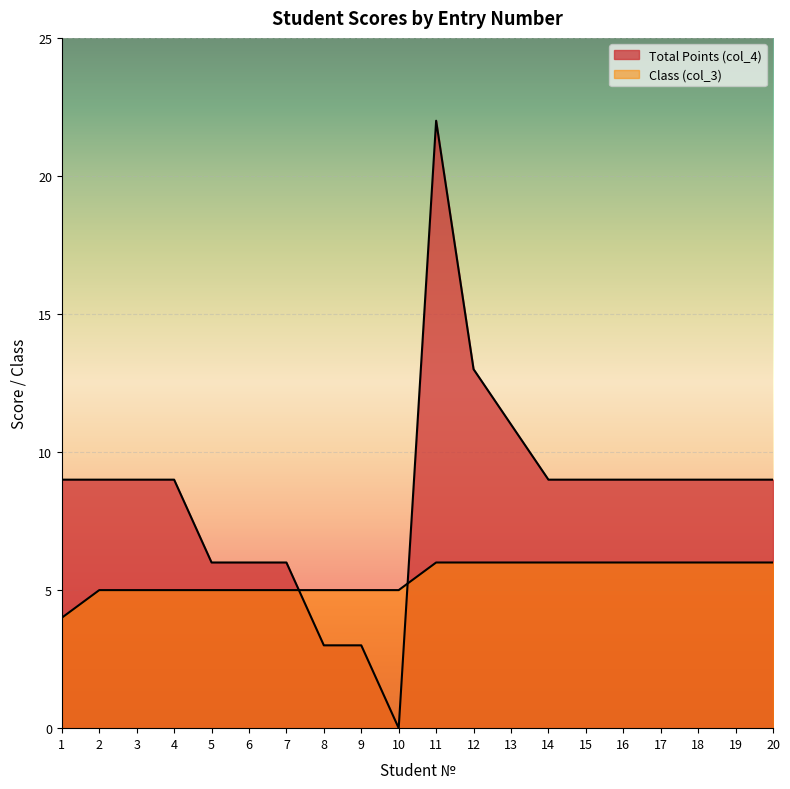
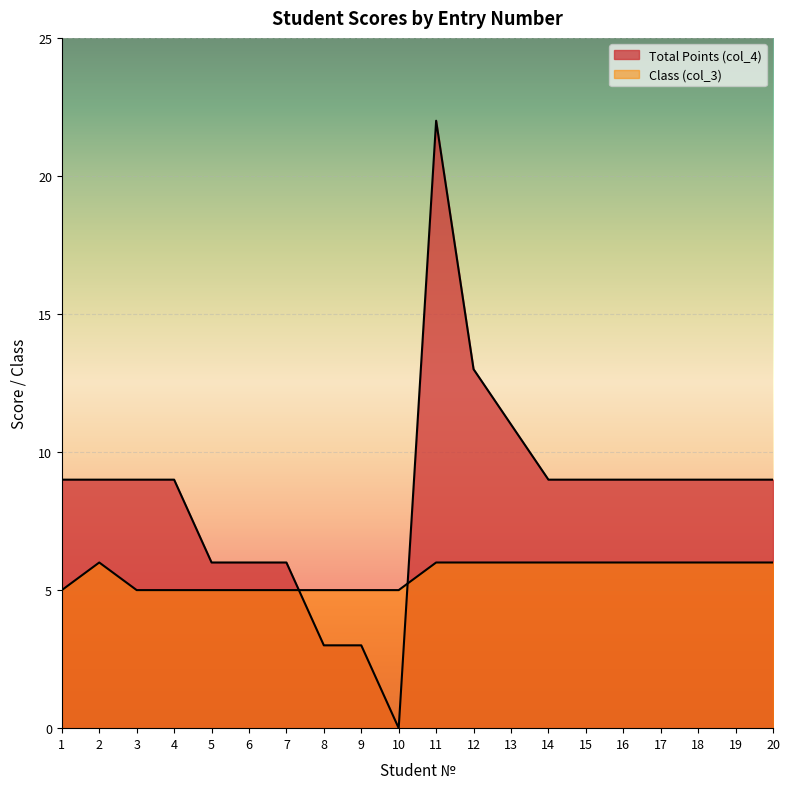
  {
    "Total Points (col_4)": {
      "1": 9,
      "2": 9,
      "3": 9,
      "4": 9,
      "5": 6,
      "6": 6,
      "7": 6,
      "8": 3,
      "9": 3,
      "10": 0,
      "11": 22,
      "12": 13,
      "13": 11,
      "14": 9,
      "15": 9,
      "16": 9,
      "17": 9,
      "18": 9,
      "19": 9,
      "20": 9
    },
    "Class (col_3)": {
-     "1": 4,
-     "2": 5,
+     "1": 5,
+     "2": 6,
      "3": 5,
      "4": 5,
      "5": 5,
      "6": 5,
      "7": 5,
      "8": 5,
      "9": 5,
      "10": 5,
      "11": 6,
      "12": 6,
      "13": 6,
      "14": 6,
      "15": 6,
      "16": 6,
      "17": 6,
      "18": 6,
      "19": 6,
      "20": 6
    }
  }
